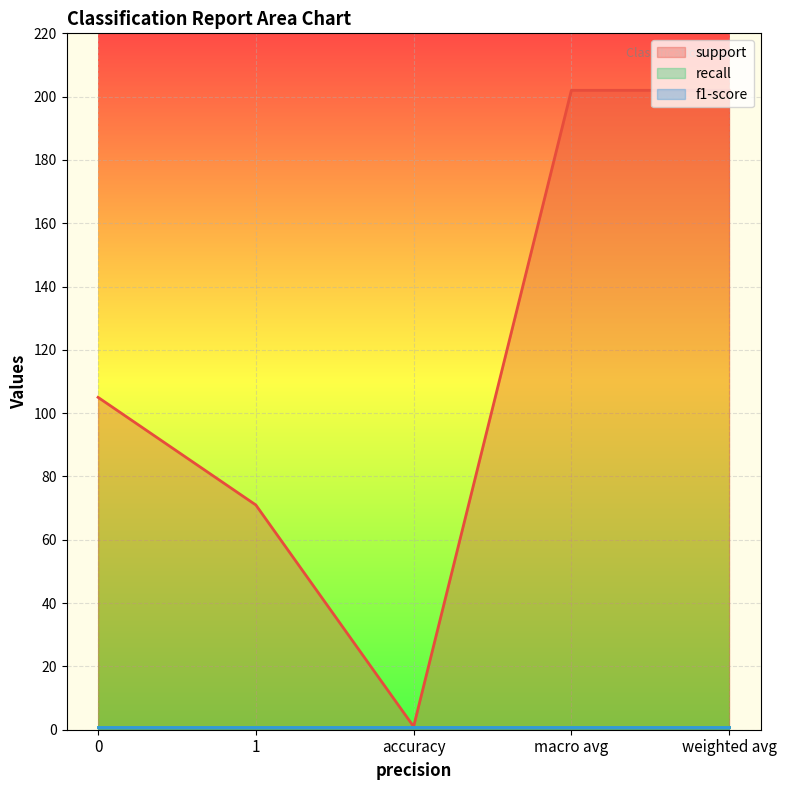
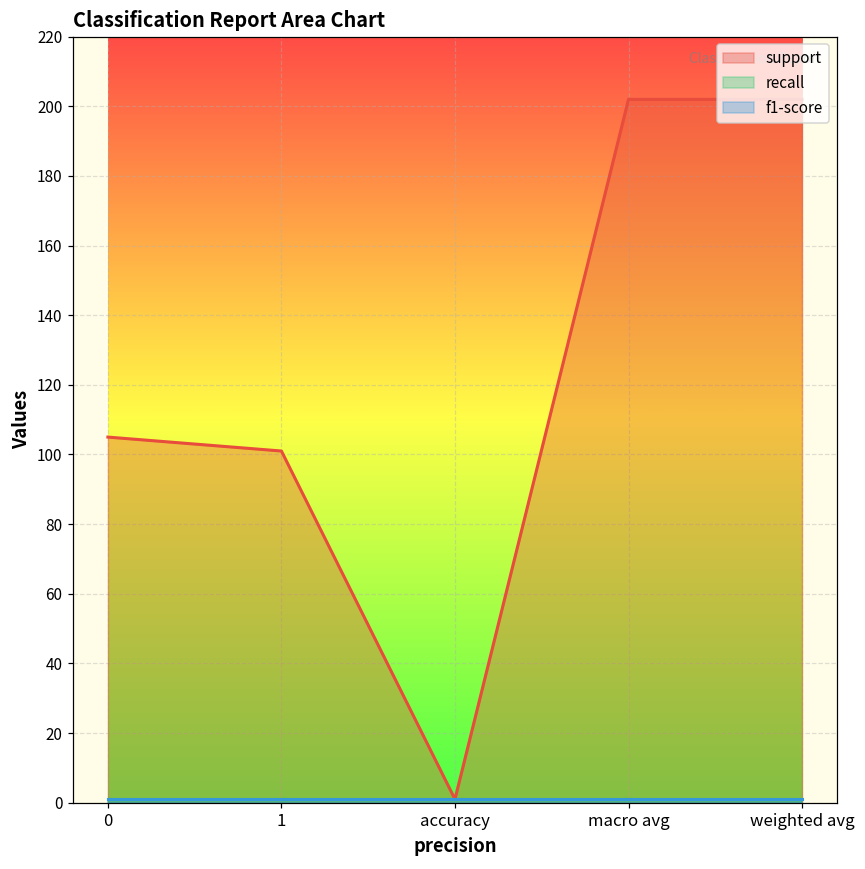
  {
    "support": {
      "0": 105,
-     "1": 71,
+     "1": 101,
      "macro avg": 202
    },
    "f1-score": {
      "0": 1,
      "1": 1,
      "macro avg": 1,
      "weighted avg": 1
    }
  }
